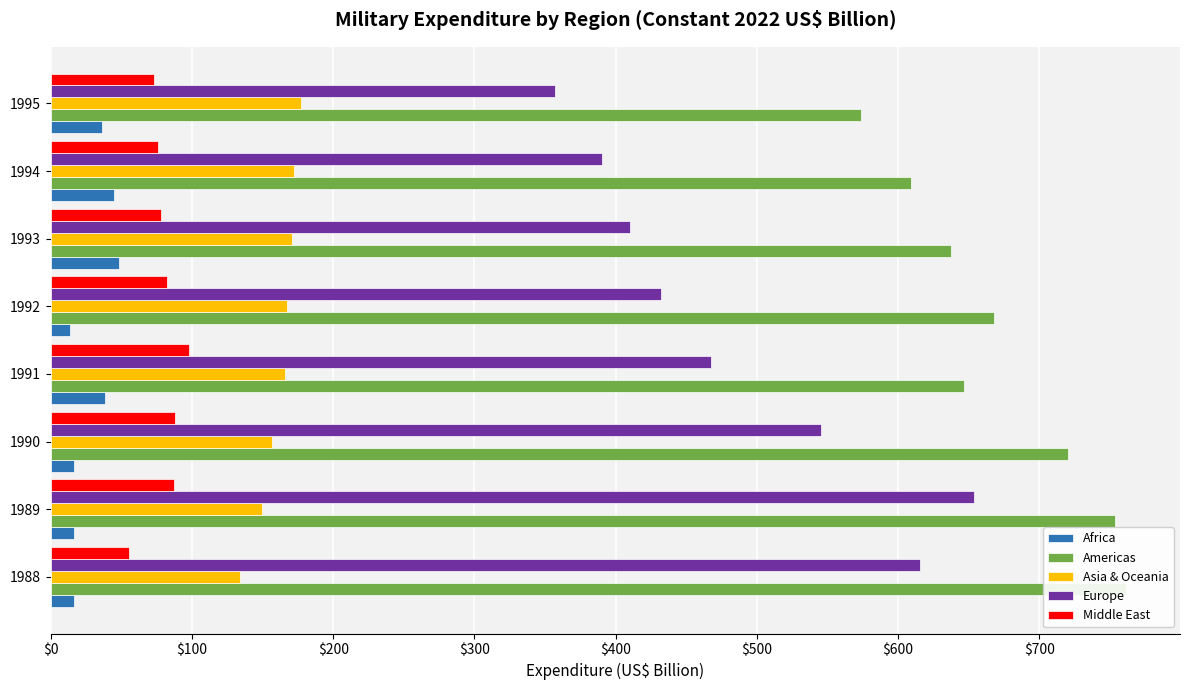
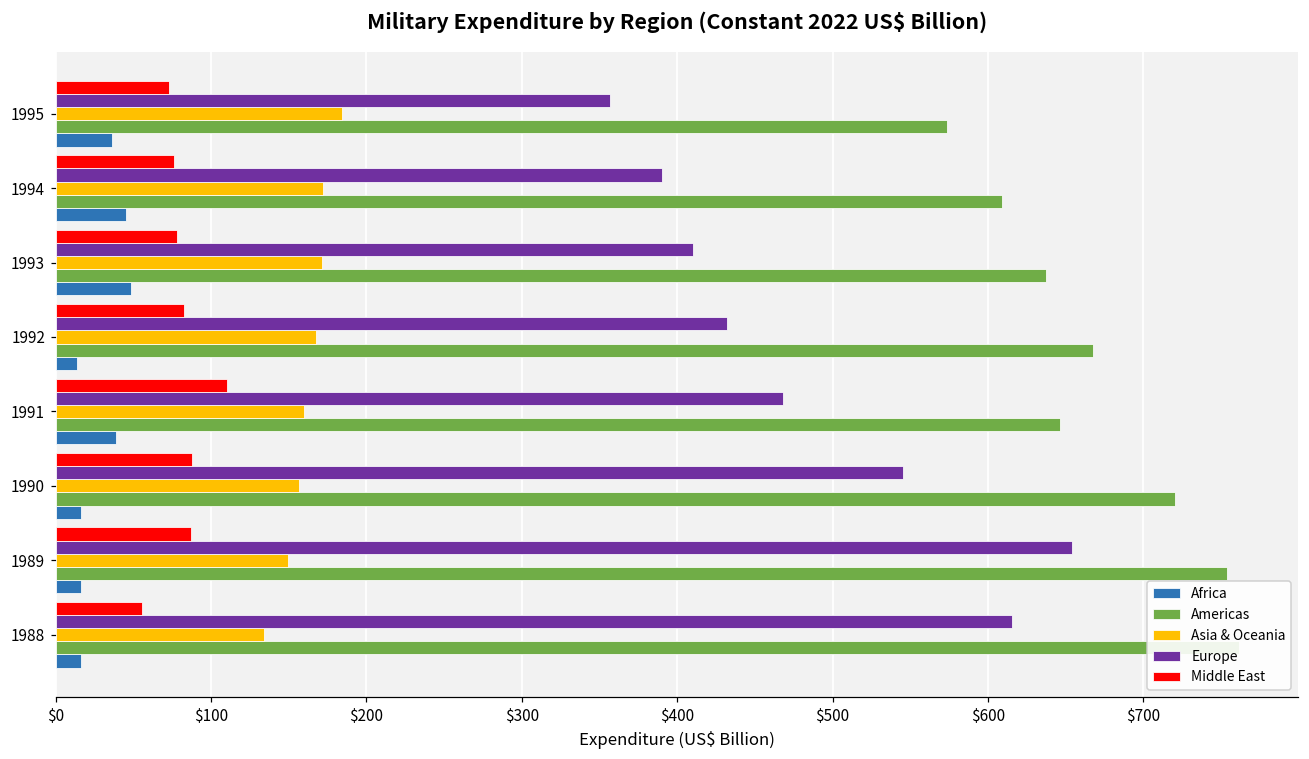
  {
    "Africa": {
      "1995": "$36",
      "1994": "$45",
      "1993": "$49",
      "1992": "$13",
      "1991": "$39",
      "1990": "$16",
      "1989": "$16",
      "1988": "$16"
    },
    "Americas": {
      "1995": "$574",
      "1994": "$609",
      "1993": "$638",
      "1992": "$668",
      "1991": "$646",
      "1990": "$720",
      "1989": "$754"
    },
    "Asia & Oceania": {
-     "1995": "$177",
+     "1995": "$184",
      "1994": "$172",
      "1993": "$171",
      "1992": "$167",
-     "1991": "$166",
+     "1991": "$160",
      "1990": "$157",
      "1989": "$150",
      "1988": "$134"
    },
    "Europe": {
      "1995": "$357",
      "1994": "$390",
      "1993": "$410",
      "1992": "$432",
      "1991": "$468",
      "1990": "$545",
      "1989": "$654",
      "1988": "$616"
    },
    "Middle East": {
      "1995": "$73",
      "1994": "$76",
      "1993": "$78",
      "1992": "$83",
-     "1991": "$98",
+     "1991": "$110",
      "1990": "$88",
      "1989": "$87",
      "1988": "$56"
    }
  }
